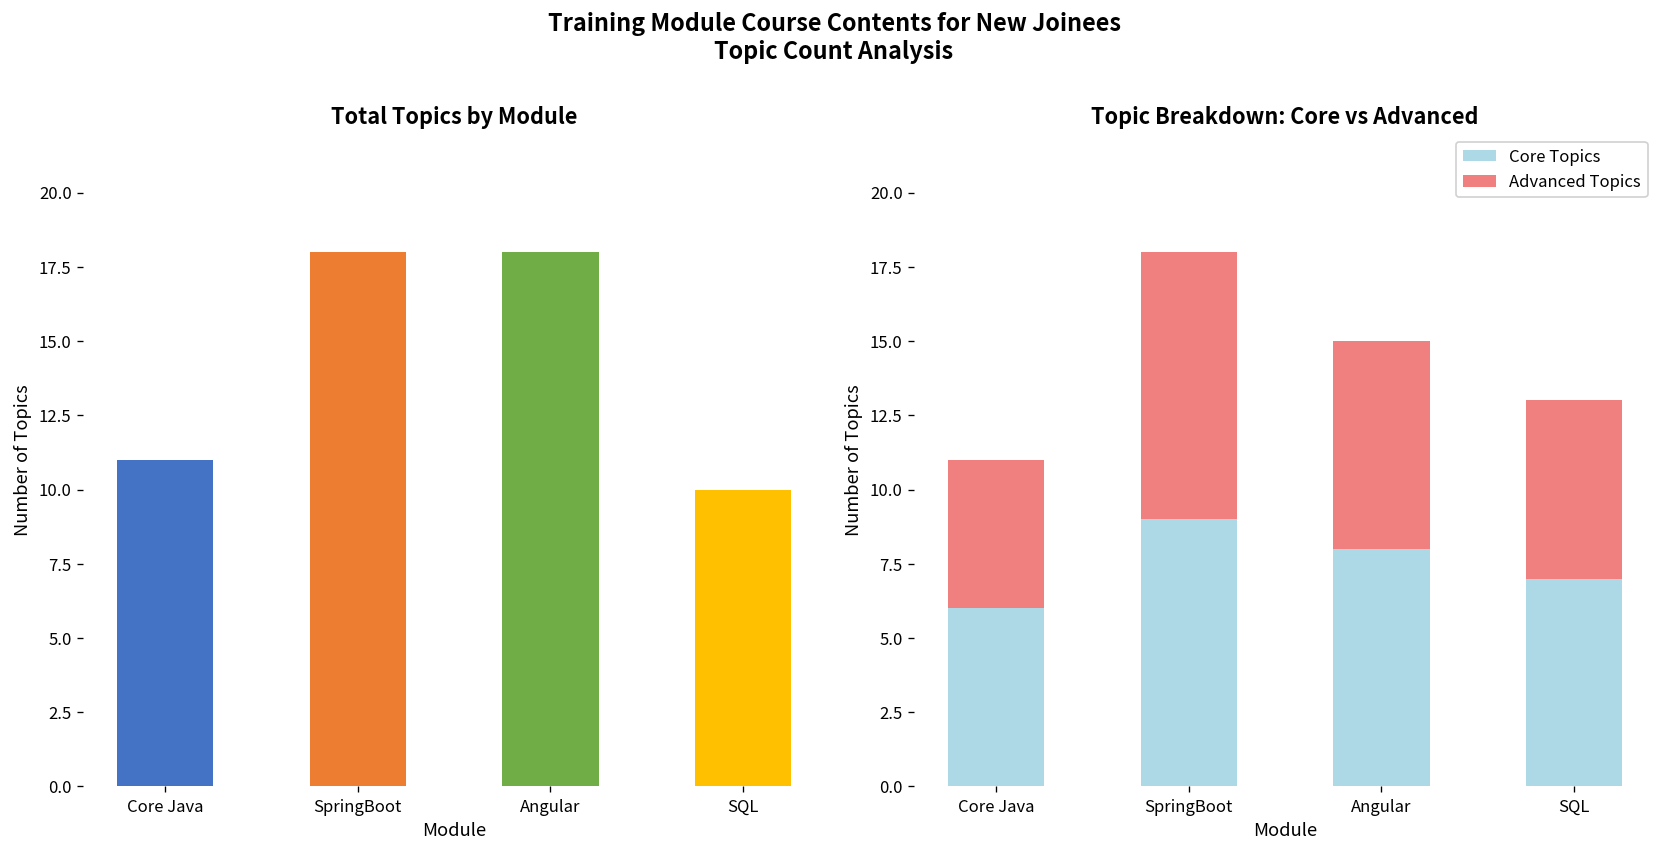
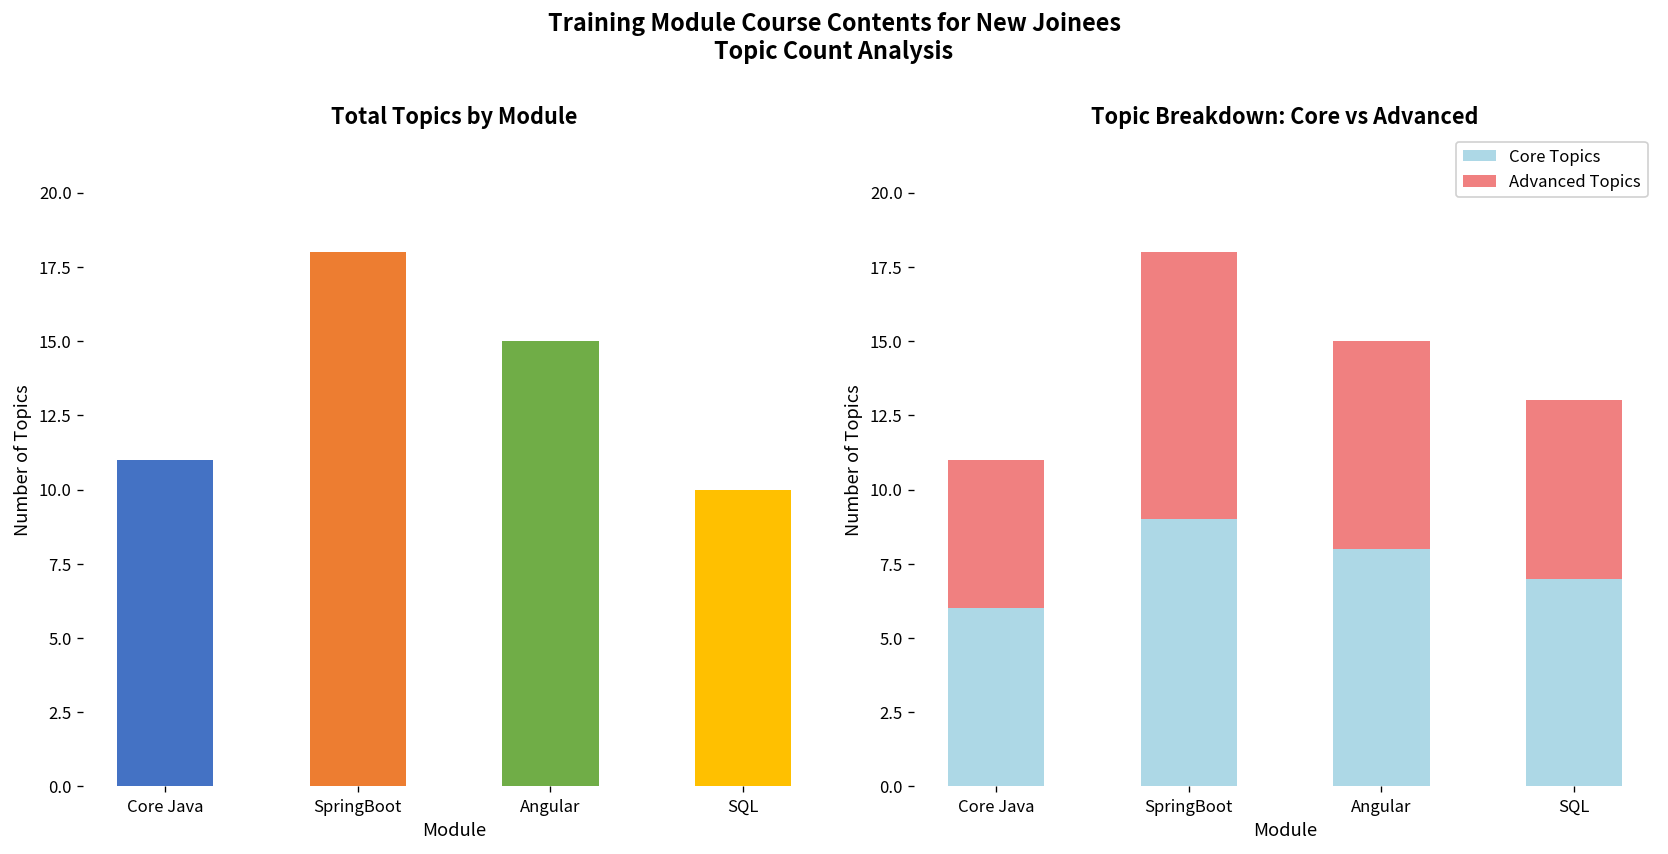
  {
    "Total Topics by Module": {
      "Core Java": 11,
      "SpringBoot": 18,
-     "Angular": 18,
+     "Angular": 15,
      "SQL": 10
    },
    "Topic Breakdown: Core vs Advanced": {
      "Core Topics": {
        "Core Java": 6.0,
        "SpringBoot": 9.0,
        "Angular": 8.0,
        "SQL": 7.0
      }
    }
  }
